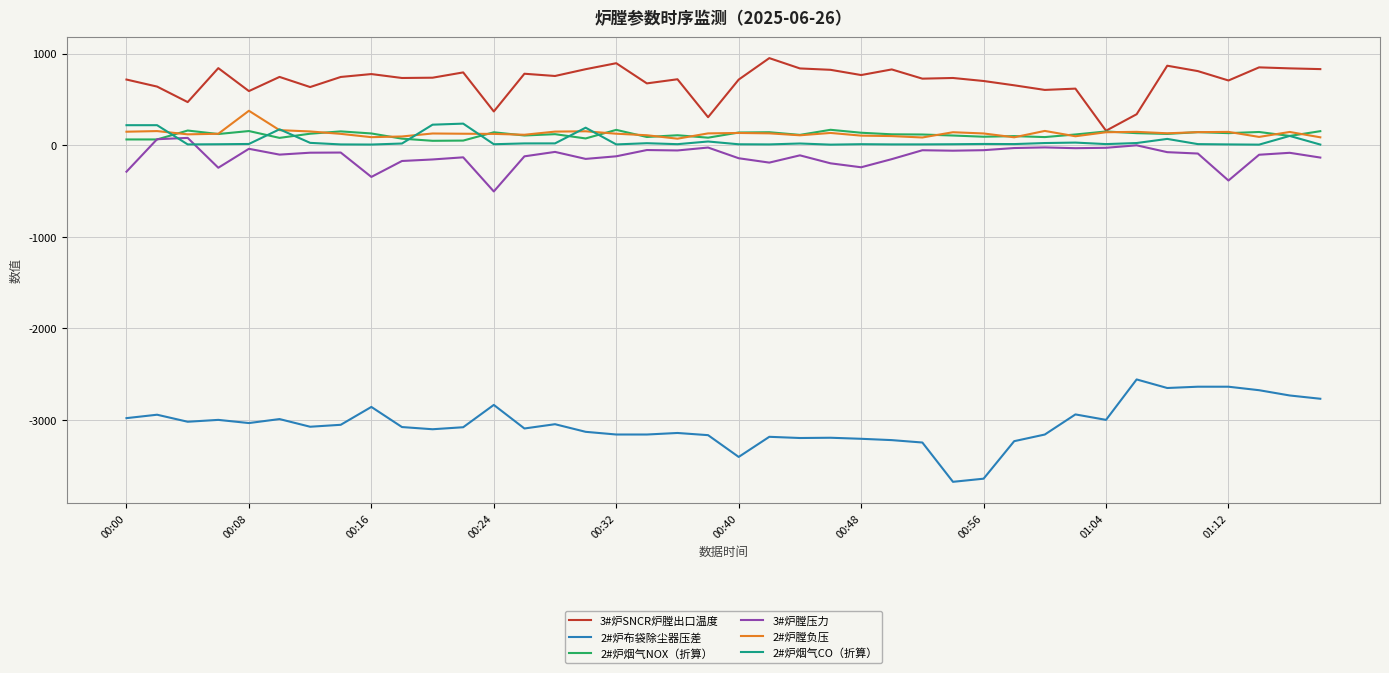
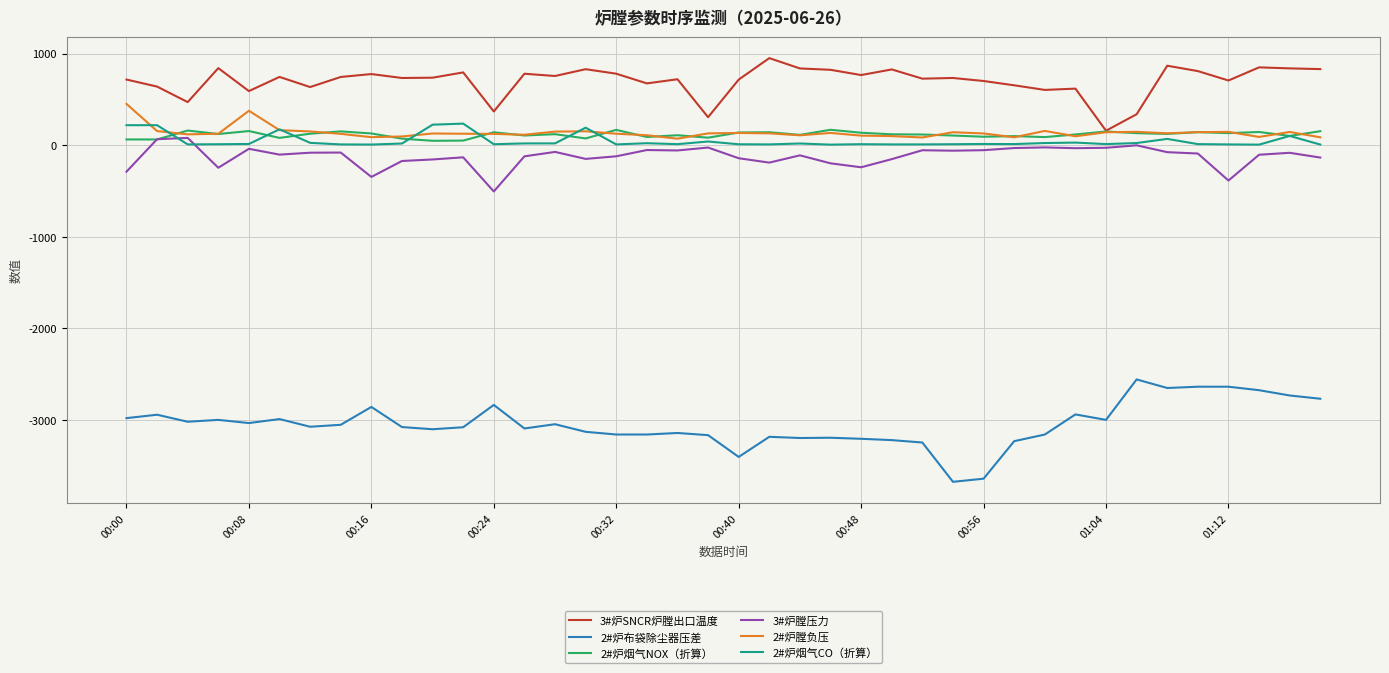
  {
    "3#炉SNCR炉膛出口温度": {
      "00:00": 700,
      "00:08": 600,
      "00:16": 800,
      "00:24": 400,
-     "00:32": 900,
+     "00:32": 800,
      "00:40": 700,
      "00:48": 800,
      "00:56": 700,
      "01:12": 700
    },
    "2#炉布袋除尘器压差": {
      "00:00": -3000,
      "00:08": -3000,
      "00:16": -2900,
      "00:24": -2800,
      "00:32": -3200,
      "00:40": -3400,
      "00:48": -3200,
      "00:56": -3600,
      "01:04": -3000,
      "01:12": -2600
    },
    "3#炉膛压力": {
      "00:00": -300,
      "00:08": 0,
      "00:16": -300,
      "00:24": -500,
      "00:32": -100,
      "00:40": -100,
      "00:48": -200,
      "00:56": -100,
      "01:04": 0,
      "01:12": -400
    },
    "2#炉膛负压": {
-     "00:00": 100,
+     "00:00": 400,
      "00:08": 400,
      "00:16": 100,
      "00:32": 100,
      "00:48": 100,
      "00:56": 100
    }
  }
